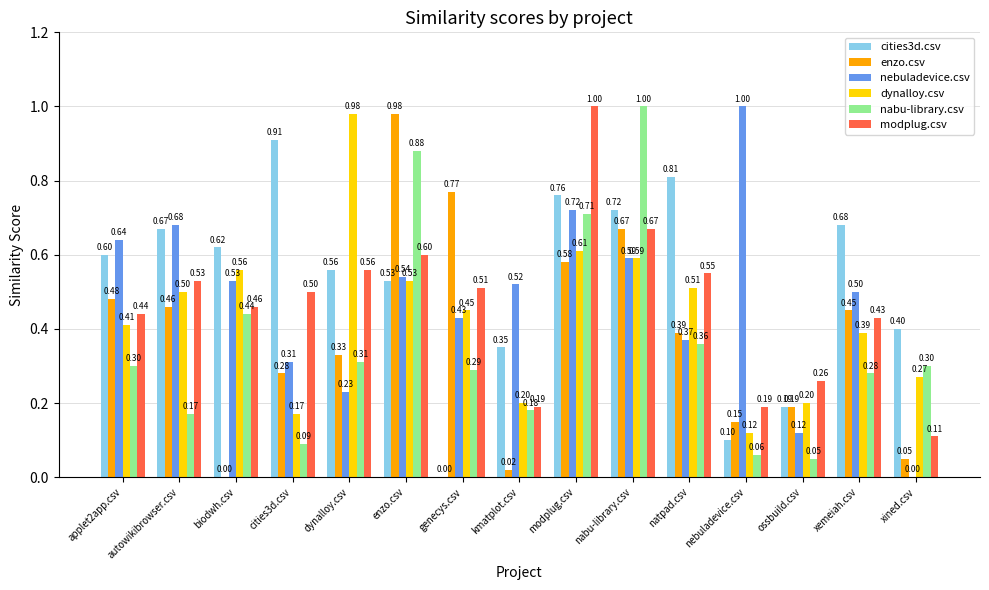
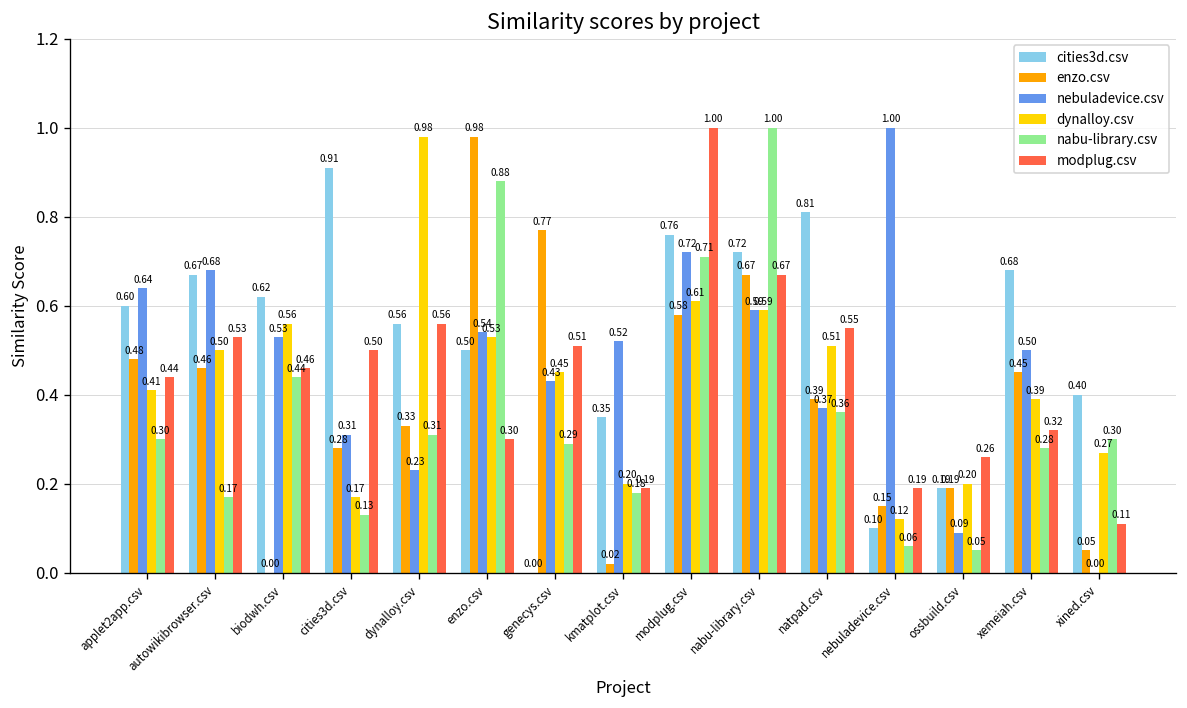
  {
    "cities3d.csv": {
      "applet2app.csv": 0.60,
      "autowikibrowser.csv": 0.67,
      "biodwh.csv": 0.62,
      "cities3d.csv": 0.91,
      "dynalloy.csv": 0.56,
-     "enzo.csv": 0.53,
+     "enzo.csv": 0.50,
      "genecys.csv": 0.00,
      "kmatplot.csv": 0.35,
      "modplug.csv": 0.76,
      "nabu-library.csv": 0.72,
      "natpad.csv": 0.81,
      "nebuladevice.csv": 0.10,
      "xemeiah.csv": 0.68,
      "xined.csv": 0.40
    },
    "nebuladevice.csv": {
      "applet2app.csv": 0.64,
      "autowikibrowser.csv": 0.68,
      "biodwh.csv": 0.53,
      "cities3d.csv": 0.31,
      "dynalloy.csv": 0.23,
      "genecys.csv": 0.43,
      "kmatplot.csv": 0.52,
      "modplug.csv": 0.72,
      "natpad.csv": 0.37,
      "nebuladevice.csv": 1.00,
-     "ossbuild.csv": 0.12,
+     "ossbuild.csv": 0.09,
      "xemeiah.csv": 0.50,
      "xined.csv": 0.00
    },
    "nabu-library.csv": {
      "applet2app.csv": 0.30,
      "autowikibrowser.csv": 0.17,
      "biodwh.csv": 0.44,
-     "cities3d.csv": 0.09,
+     "cities3d.csv": 0.13,
      "dynalloy.csv": 0.31,
      "enzo.csv": 0.88,
      "genecys.csv": 0.29,
      "modplug.csv": 0.71,
      "nabu-library.csv": 1.00,
      "natpad.csv": 0.36,
      "nebuladevice.csv": 0.06,
      "ossbuild.csv": 0.05,
      "xemeiah.csv": 0.28,
      "xined.csv": 0.30
    },
    "modplug.csv": {
      "applet2app.csv": 0.44,
      "autowikibrowser.csv": 0.53,
      "biodwh.csv": 0.46,
      "cities3d.csv": 0.50,
      "dynalloy.csv": 0.56,
-     "enzo.csv": 0.60,
+     "enzo.csv": 0.30,
      "genecys.csv": 0.51,
      "modplug.csv": 1.00,
      "nabu-library.csv": 0.67,
      "natpad.csv": 0.55,
      "nebuladevice.csv": 0.19,
      "ossbuild.csv": 0.26,
-     "xemeiah.csv": 0.43,
+     "xemeiah.csv": 0.32,
      "xined.csv": 0.11
    }
  }
